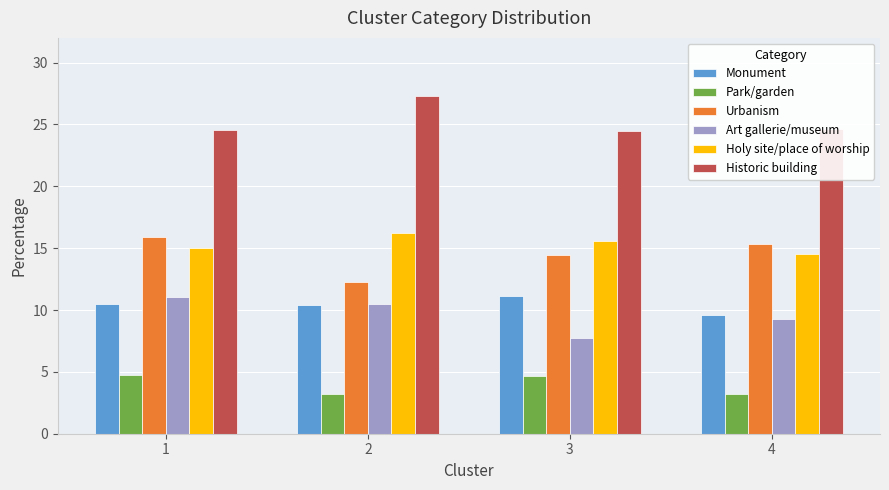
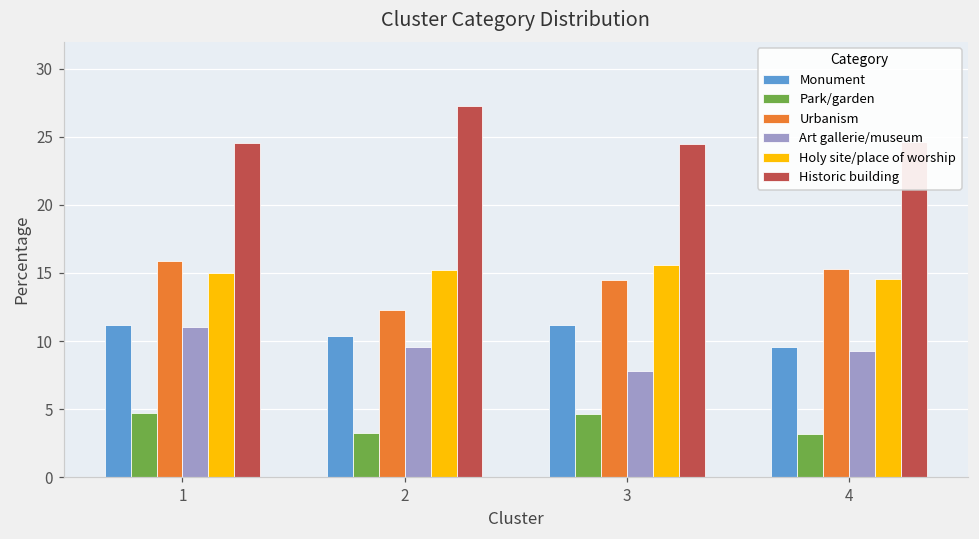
  {
    "Monument": {
-     "1": 10.5,
+     "1": 11.2,
      "2": 10.4,
      "3": 11.2,
      "4": 9.6
    },
    "Park/garden": {
      "1": 4.7,
      "2": 3.2,
      "3": 4.7,
      "4": 3.2
    },
    "Urbanism": {
      "1": 15.9,
      "2": 12.3,
      "3": 14.5,
      "4": 15.3
    },
    "Art gallerie/museum": {
      "1": 11.0,
-     "2": 10.4,
+     "2": 9.6,
      "3": 7.8,
      "4": 9.3
    },
    "Holy site/place of worship": {
      "1": 15.0,
-     "2": 16.3,
+     "2": 15.2,
      "3": 15.6,
      "4": 14.5
    },
    "Historic building": {
      "1": 24.6,
      "2": 27.3,
      "3": 24.5
    }
  }
